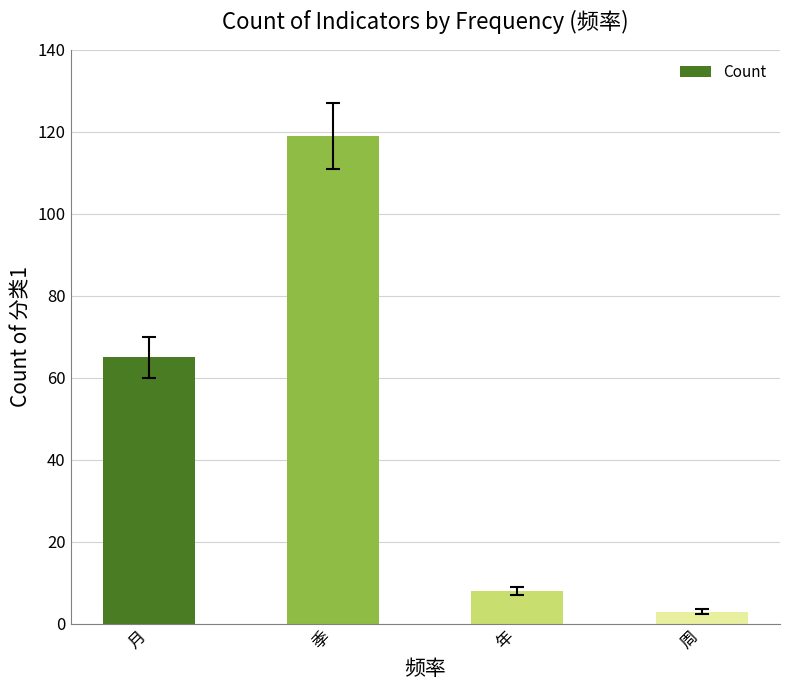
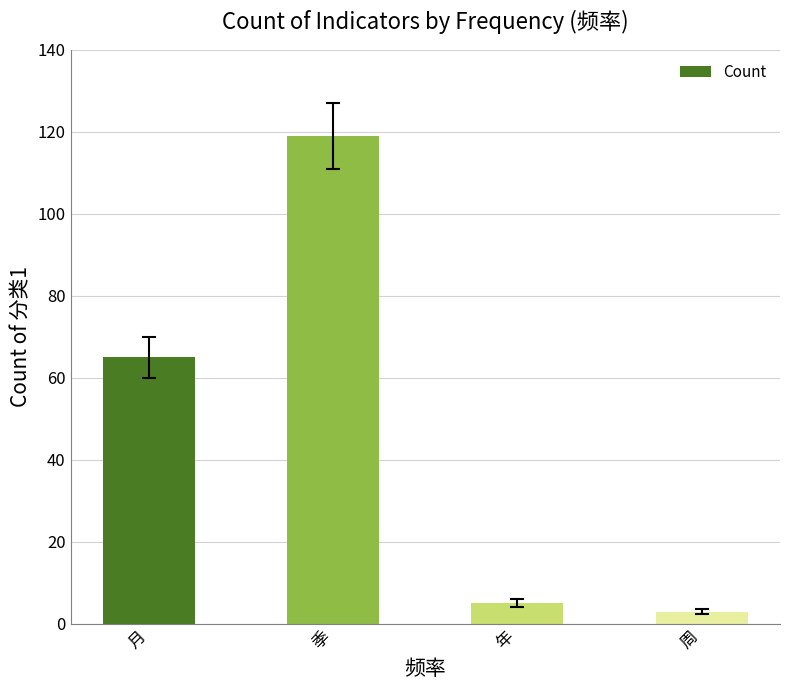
  {
    "Count": {
      "月": 65,
      "季": 119,
-     "年": 8,
+     "年": 5,
      "周": 3
    }
  }
